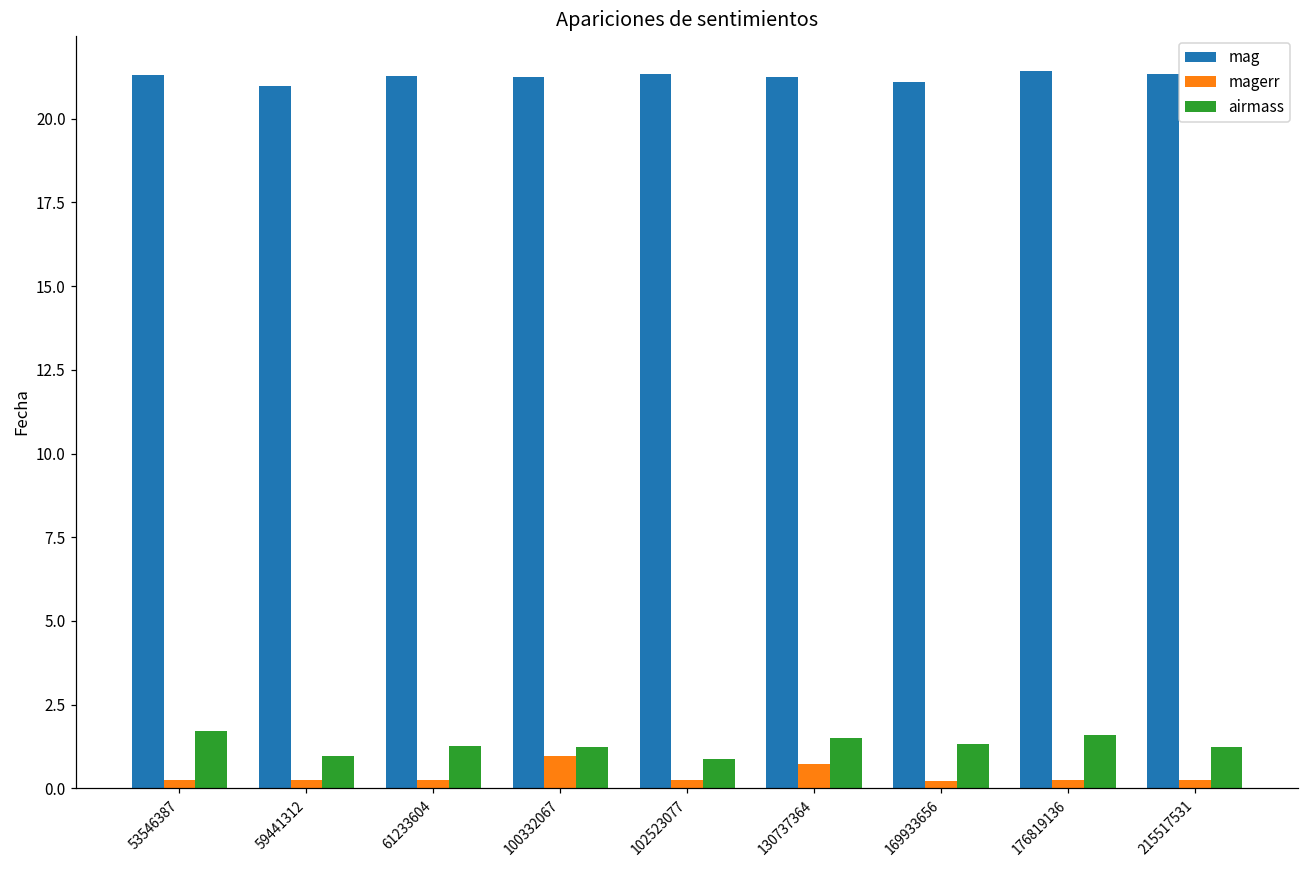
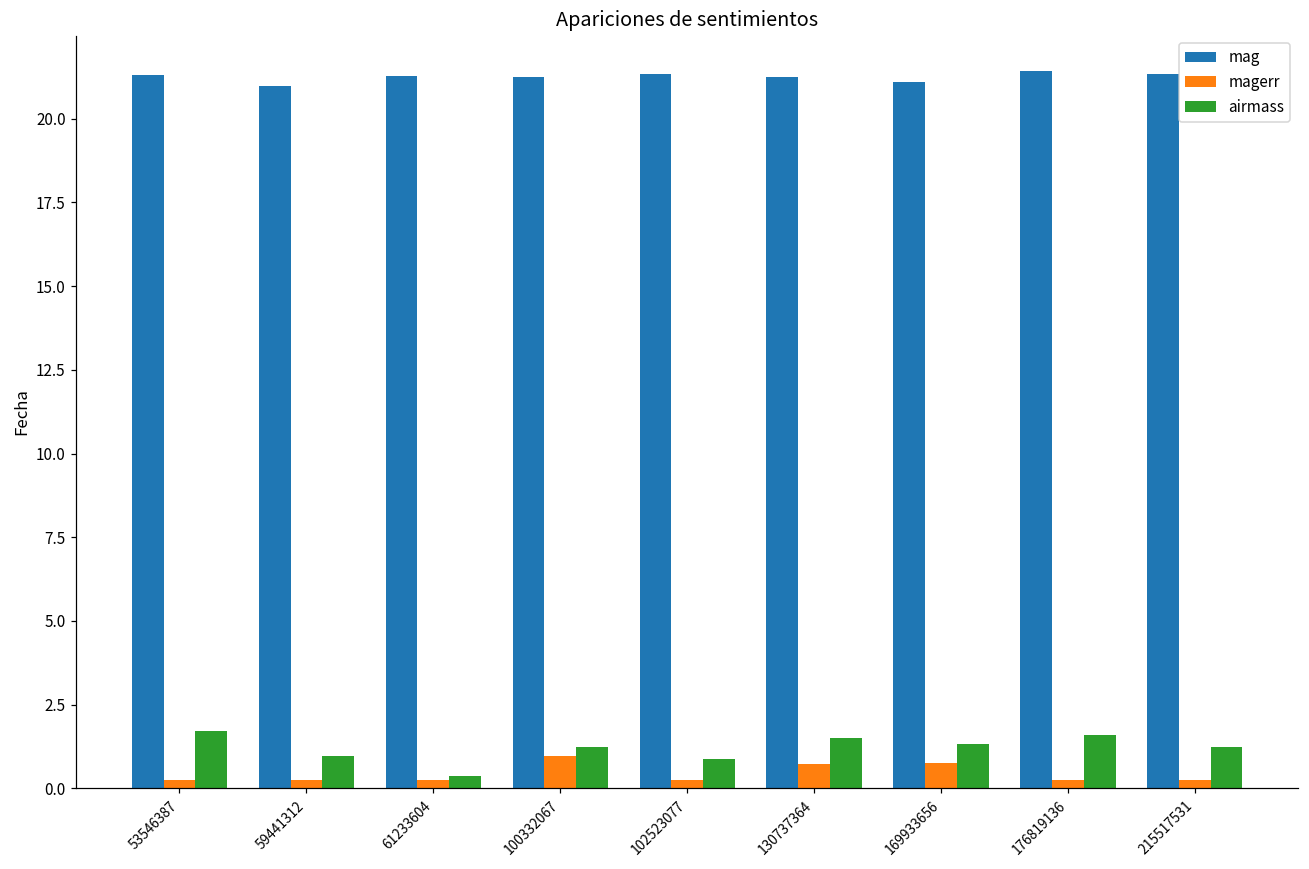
  {
    "mag": {
      "53546387": 21.3,
      "59441312": 21.0,
      "61233604": 21.3,
      "100332067": 21.2,
      "102523077": 21.3,
      "130737364": 21.2,
      "169933656": 21.1,
      "176819136": 21.4,
      "215517531": 21.3
    },
    "magerr": {
      "53546387": 0.2,
      "59441312": 0.2,
      "61233604": 0.2,
      "100332067": 1.0,
      "102523077": 0.2,
      "130737364": 0.7,
-     "169933656": 0.2,
+     "169933656": 0.8,
      "176819136": 0.3,
      "215517531": 0.2
    },
    "airmass": {
      "53546387": 1.7,
      "59441312": 1.0,
-     "61233604": 1.3,
+     "61233604": 0.4,
      "100332067": 1.2,
      "102523077": 0.9,
      "130737364": 1.5,
      "169933656": 1.3,
      "176819136": 1.6,
      "215517531": 1.2
    }
  }
